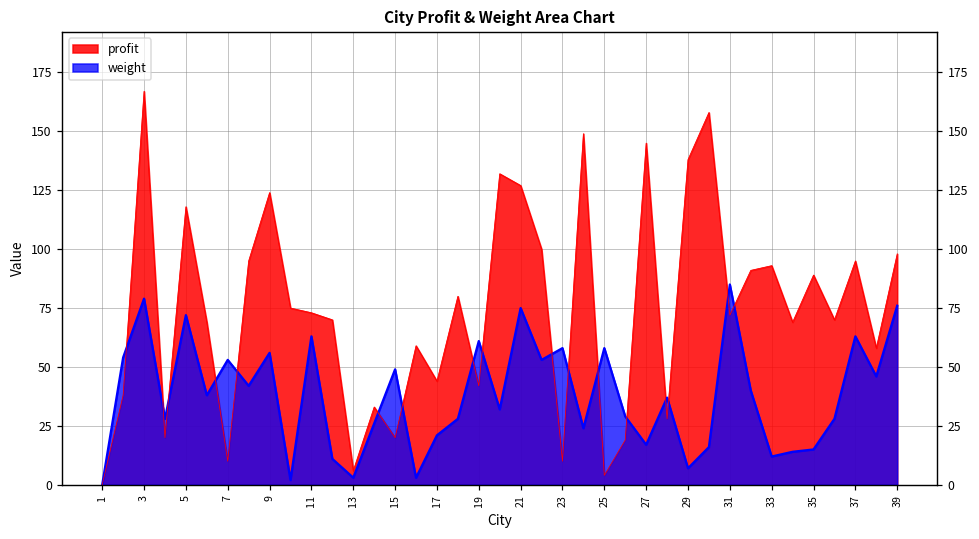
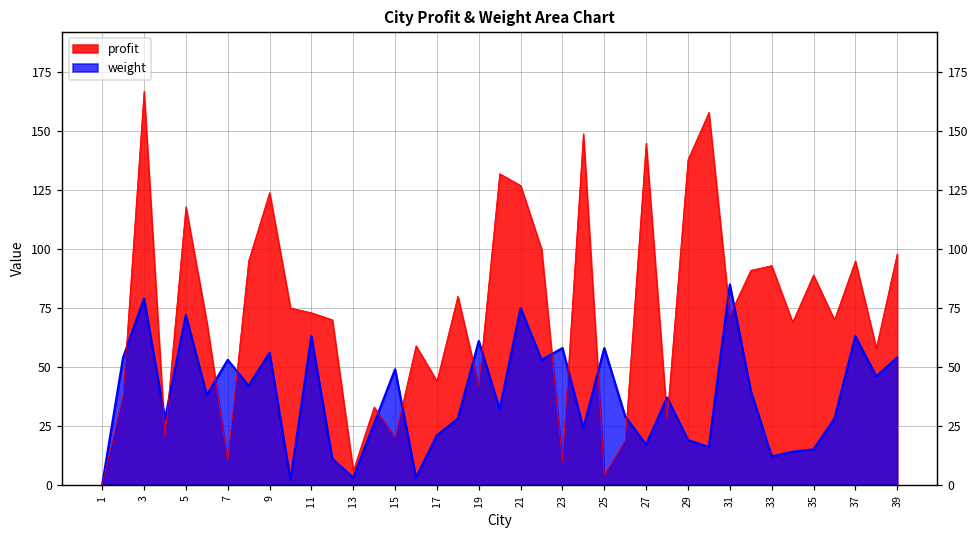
  {
    "profit": {
      "3": 167,
      "5": 118,
      "7": 10,
      "9": 124,
      "11": 73,
      "13": 6,
      "15": 20,
      "17": 44,
      "19": 42,
      "21": 127,
      "23": 10,
      "25": 4,
      "27": 145,
      "29": 138,
      "31": 72,
      "33": 93,
      "35": 89,
      "37": 95,
      "39": 98
    },
    "weight": {
      "3": 79,
      "5": 72,
      "7": 53,
      "9": 56,
      "11": 63,
      "13": 3,
      "15": 49,
      "17": 21,
      "19": 61,
      "21": 75,
      "23": 58,
      "25": 58,
      "27": 17,
-     "29": 7,
+     "29": 19,
      "31": 85,
      "33": 12,
      "35": 15,
      "37": 63,
-     "39": 76
+     "39": 54
    }
  }
